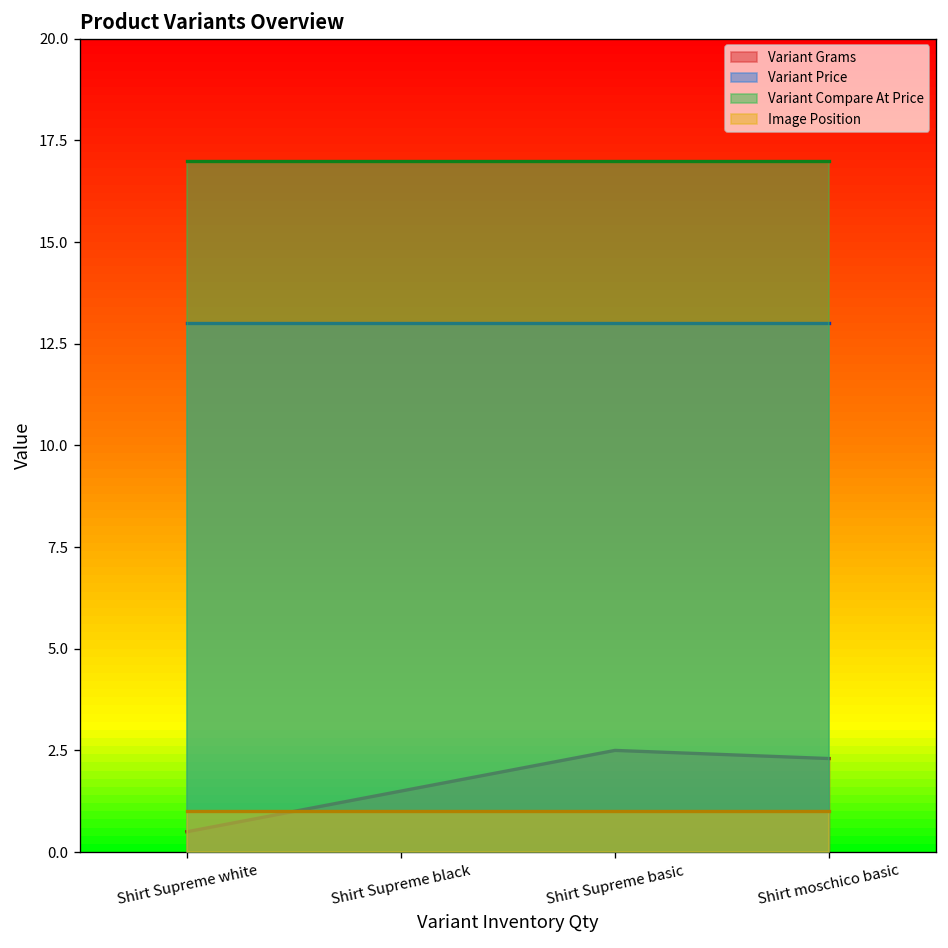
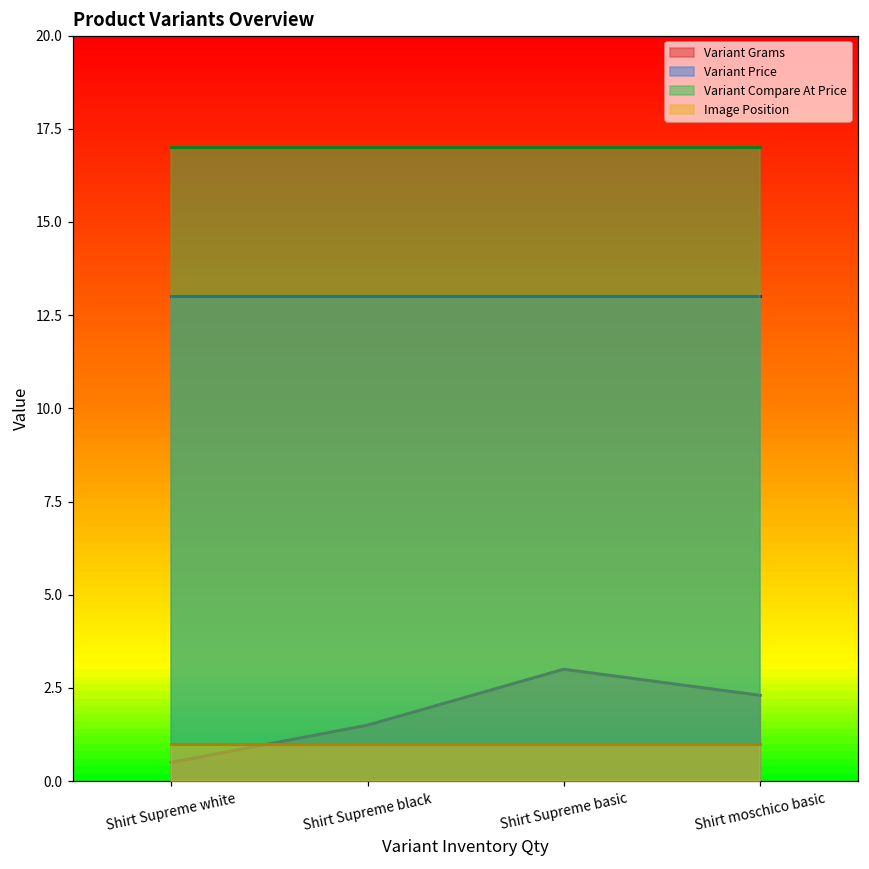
  {
    "Variant Grams": {
      "Shirt Supreme white": 0.5,
      "Shirt Supreme black": 1.5,
-     "Shirt Supreme basic": 2.5,
+     "Shirt Supreme basic": 3.0,
      "Shirt moschico basic": 2.3
    },
    "Variant Price": {
      "Shirt Supreme white": 13.0,
      "Shirt Supreme black": 13.0,
      "Shirt Supreme basic": 13.0,
      "Shirt moschico basic": 13.0
    },
    "Variant Compare At Price": {
      "Shirt Supreme white": 17.0,
      "Shirt Supreme black": 17.0,
      "Shirt Supreme basic": 17.0,
      "Shirt moschico basic": 17.0
    },
    "Image Position": {
      "Shirt Supreme white": 1.0,
      "Shirt Supreme black": 1.0,
      "Shirt Supreme basic": 1.0,
      "Shirt moschico basic": 1.0
    }
  }
